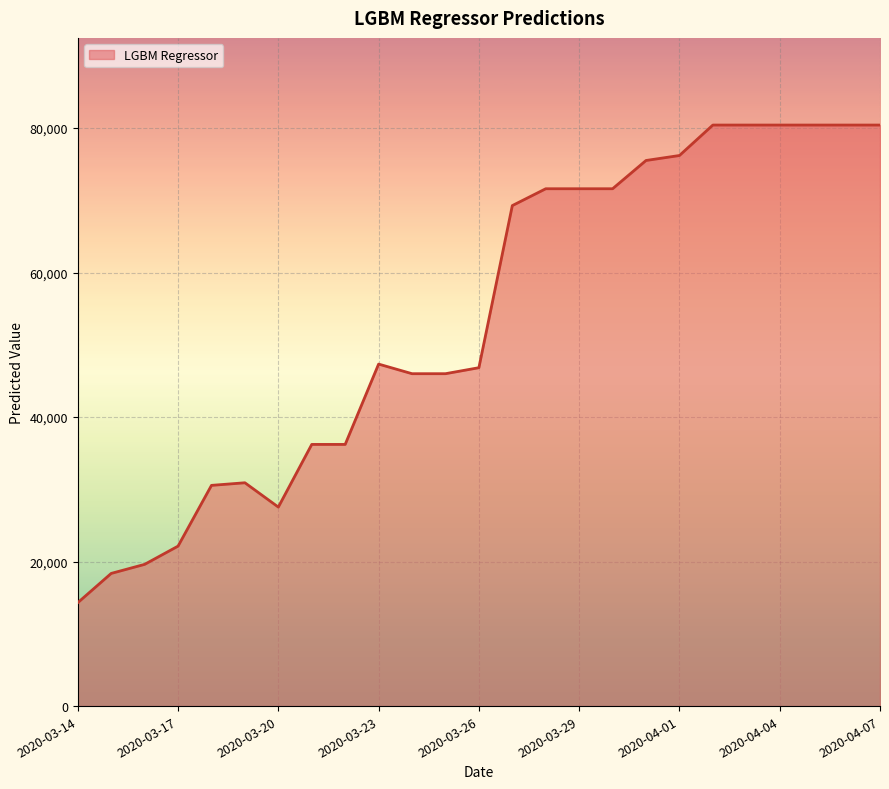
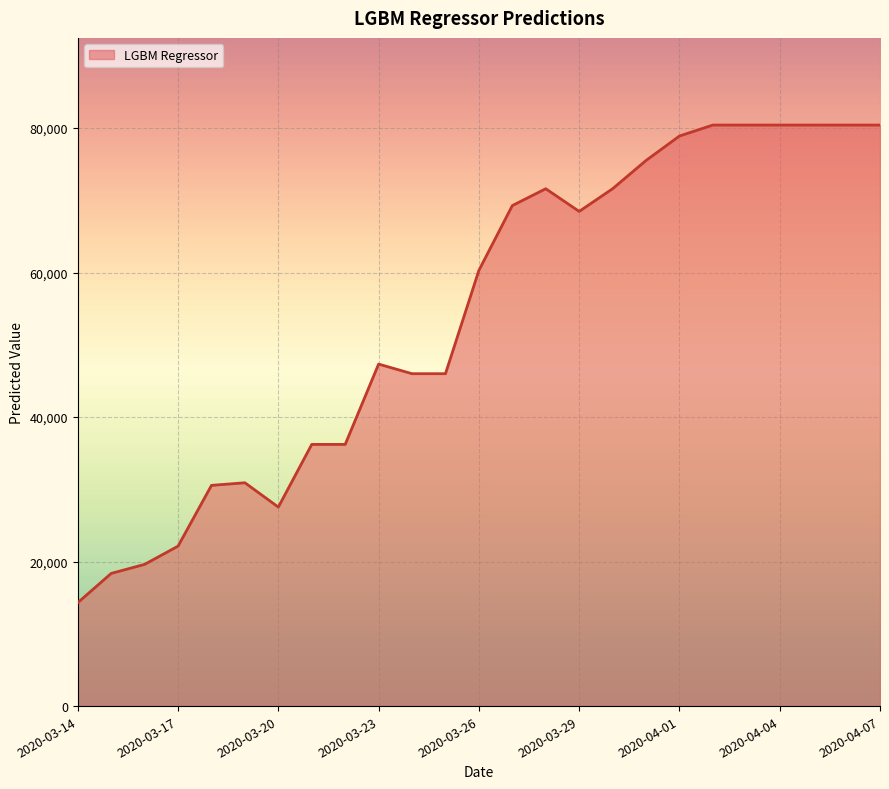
  {
    "2020-03-14": "14,000",
    "2020-03-17": "22,000",
    "2020-03-20": "28,000",
    "2020-03-23": "47,000",
-   "2020-03-26": "47,000",
-   "2020-03-29": "72,000",
-   "2020-04-01": "76,000",
+   "2020-03-26": "60,000",
+   "2020-03-29": "68,000",
+   "2020-04-01": "79,000",
    "2020-04-04": "80,000",
    "2020-04-07": "80,000"
  }
